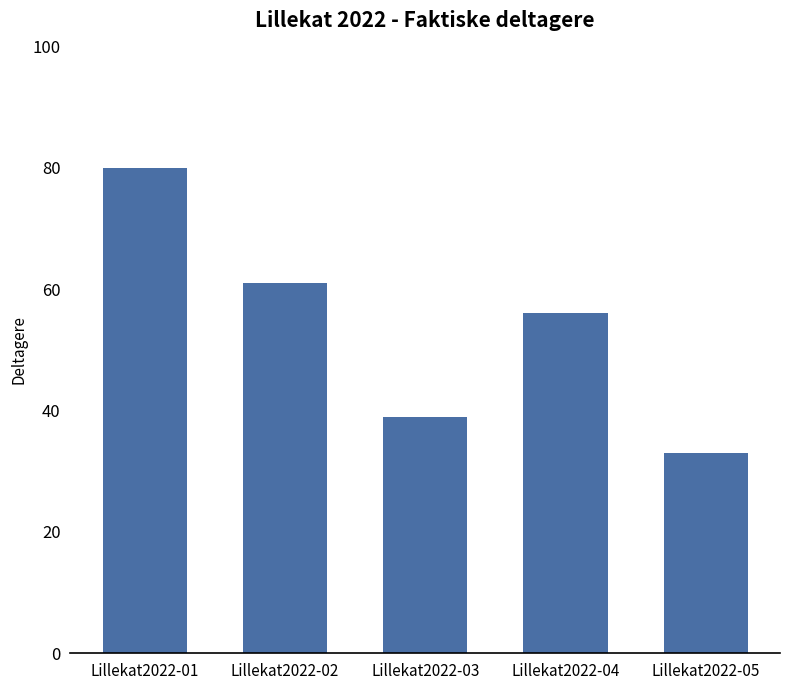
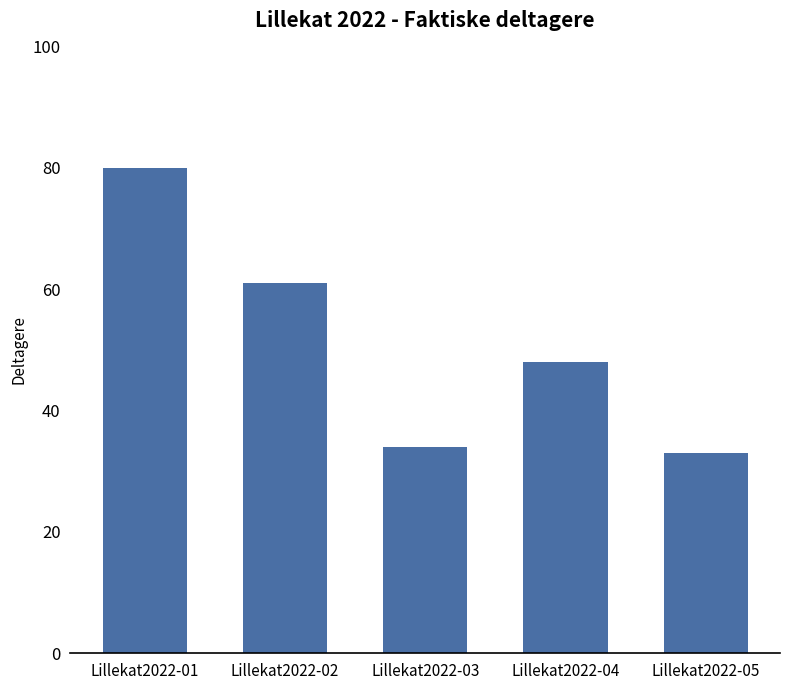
  {
    "Lillekat2022-01": 80,
    "Lillekat2022-02": 61,
-   "Lillekat2022-03": 39,
-   "Lillekat2022-04": 56,
+   "Lillekat2022-03": 34,
+   "Lillekat2022-04": 48,
    "Lillekat2022-05": 33
  }
